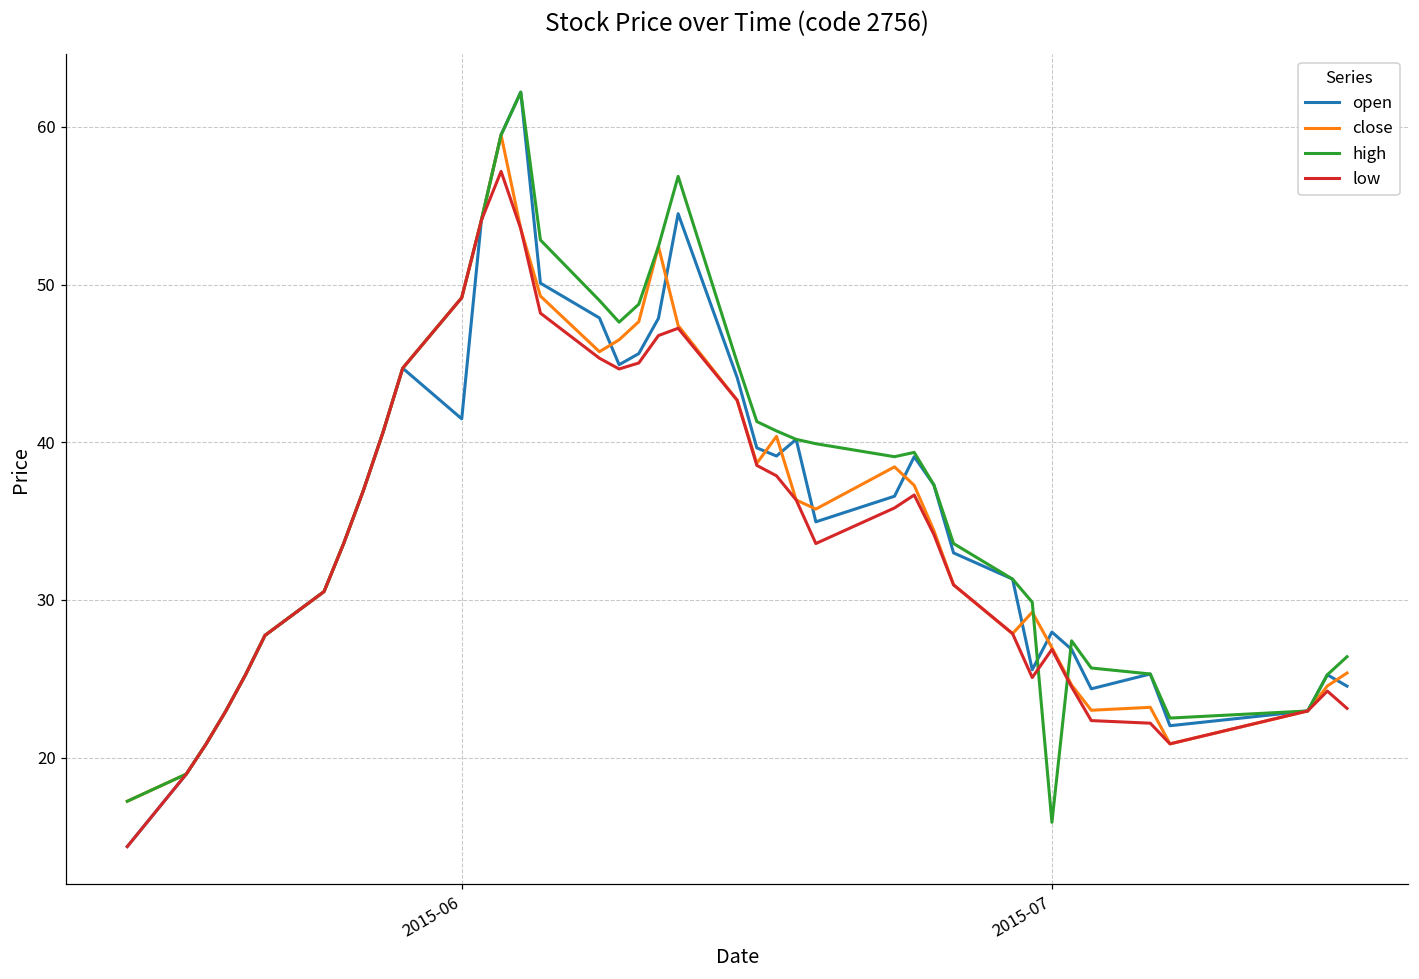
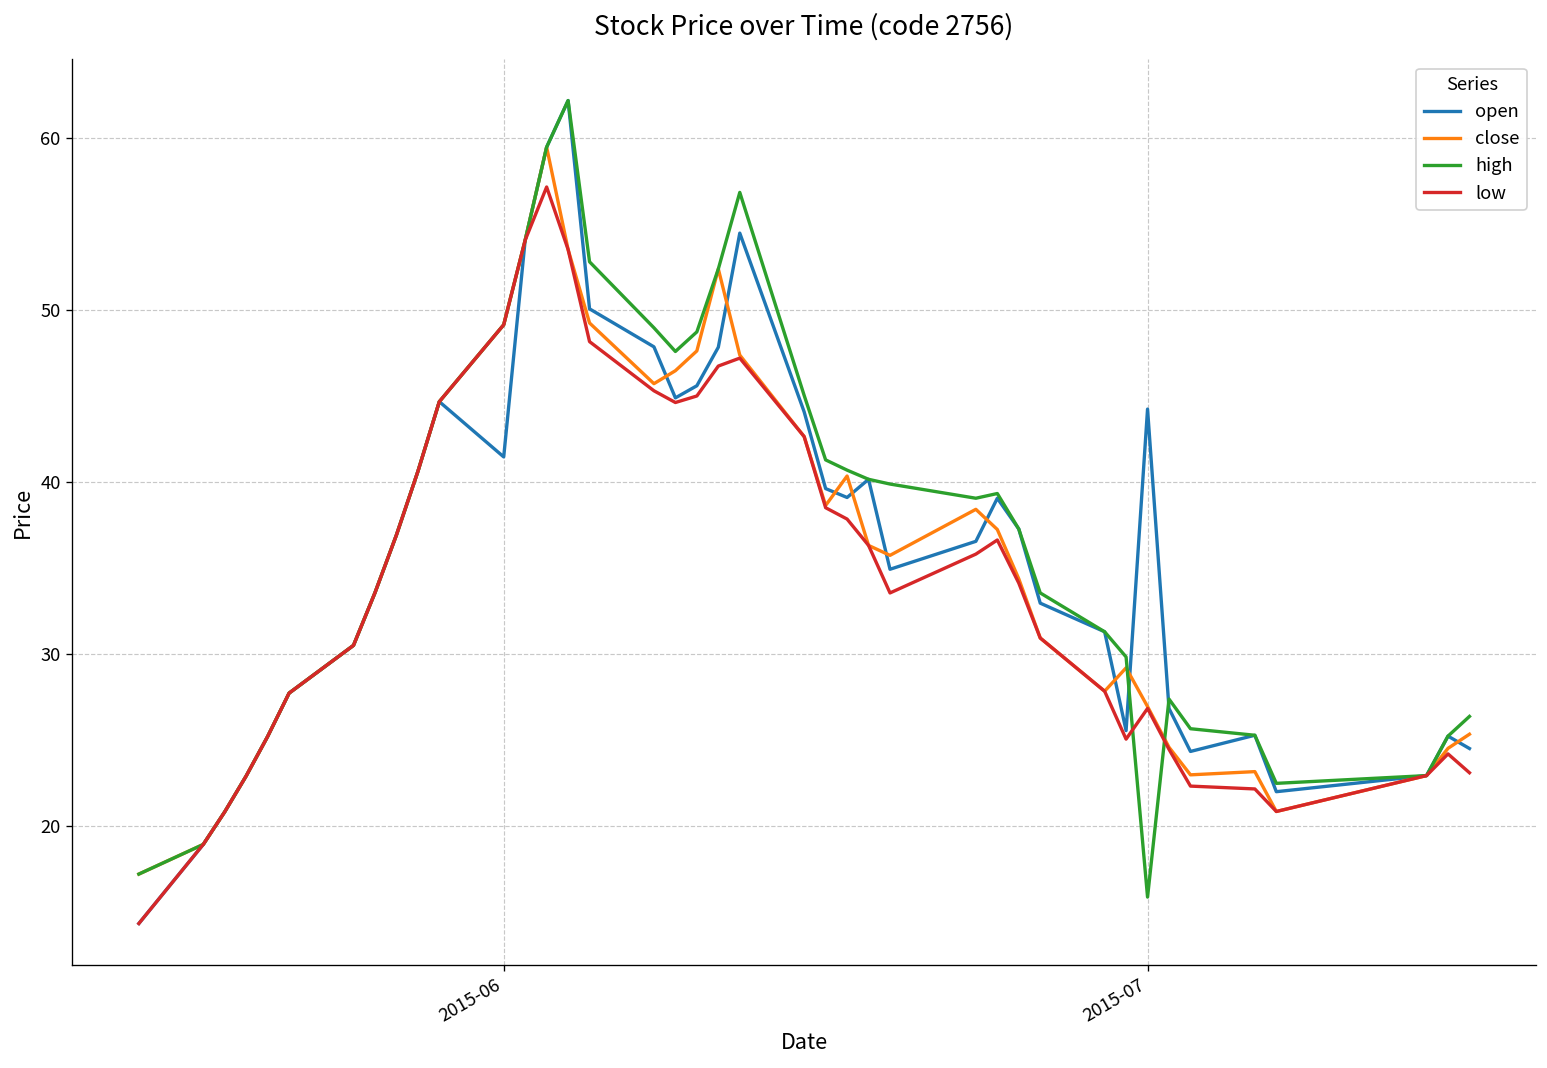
  {
    "open": {
      "2015-06": 41.5,
-     "2015-07": 28.0
+     "2015-07": 44.3
    },
    "high": {
      "2015-07": 15.9
    }
  }
